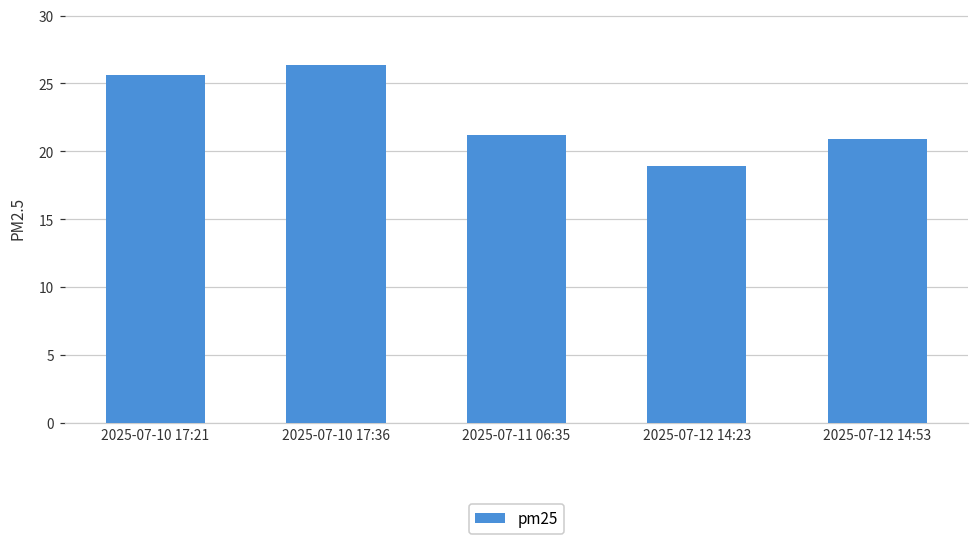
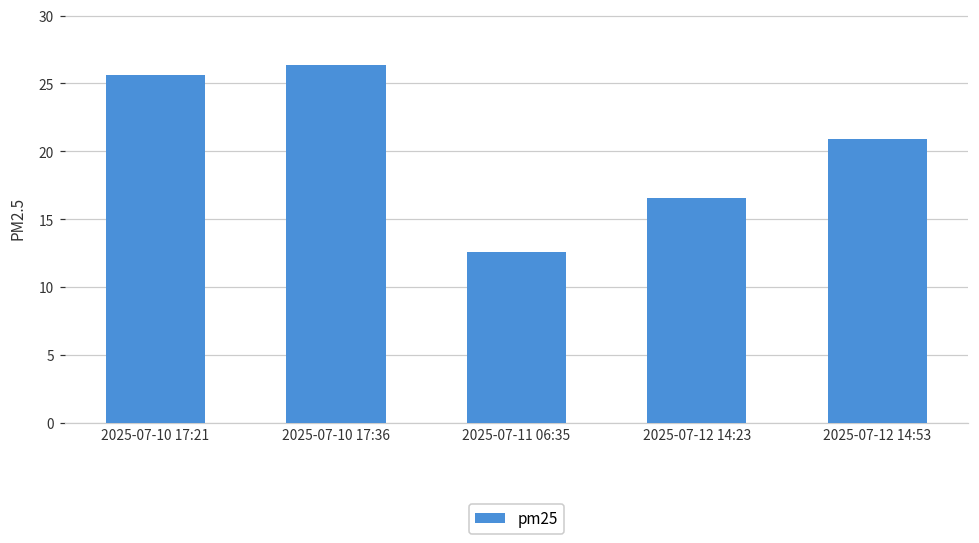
  {
    "2025-07-10 17:21": 25.7,
    "2025-07-10 17:36": 26.3,
-   "2025-07-11 06:35": 21.2,
-   "2025-07-12 14:23": 18.9,
+   "2025-07-11 06:35": 12.6,
+   "2025-07-12 14:23": 16.6,
    "2025-07-12 14:53": 20.9
  }
